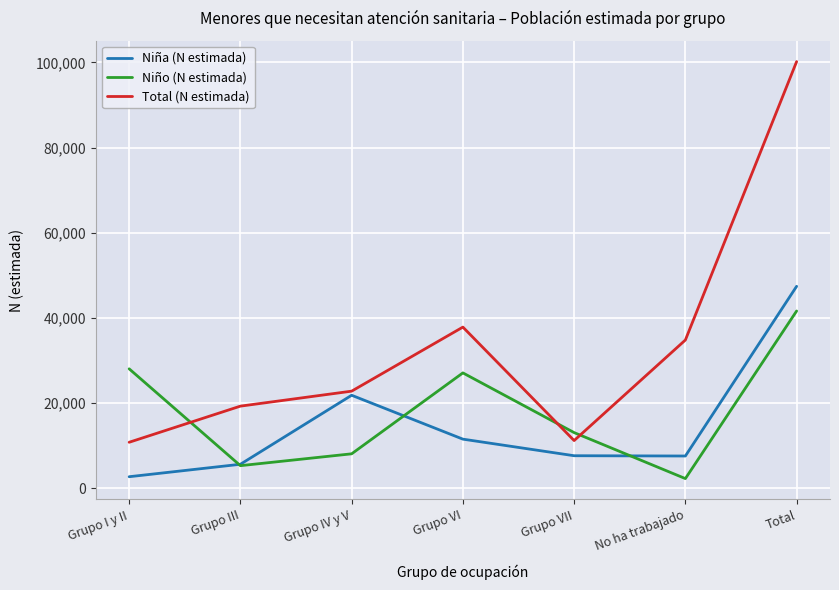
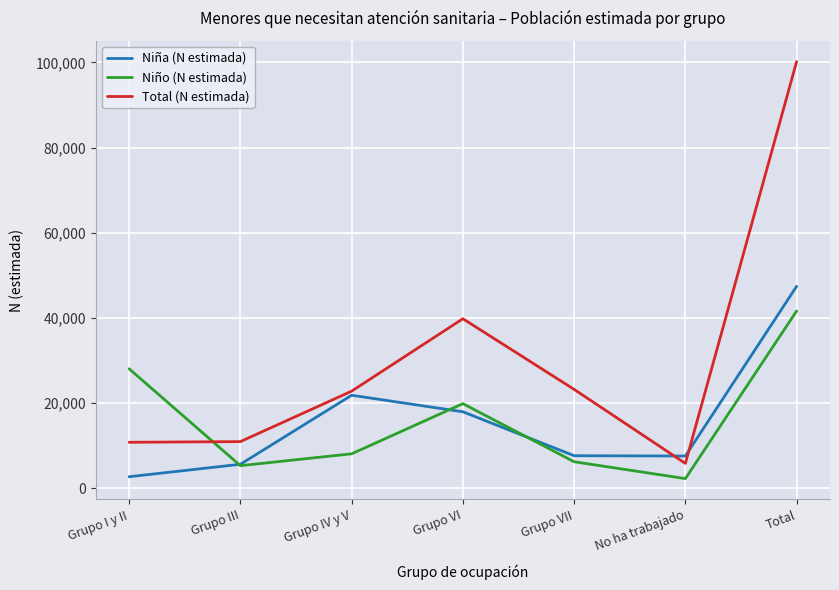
  {
    "Niña (N estimada)": {
      "Grupo I y II": "3,000",
      "Grupo IV y V": "22,000",
-     "Grupo VI": "12,000",
+     "Grupo VI": "18,000",
      "Grupo VII": "8,000",
      "No ha trabajado": "8,000",
      "Total": "47,000"
    },
    "Niño (N estimada)": {
      "Grupo I y II": "28,000",
      "Grupo IV y V": "8,000",
-     "Grupo VI": "27,000",
-     "Grupo VII": "13,000",
+     "Grupo VI": "20,000",
+     "Grupo VII": "6,000",
      "No ha trabajado": "2,000",
      "Total": "42,000"
    },
    "Total (N estimada)": {
      "Grupo I y II": "11,000",
-     "Grupo III": "19,000",
+     "Grupo III": "11,000",
      "Grupo IV y V": "23,000",
-     "Grupo VI": "38,000",
-     "Grupo VII": "11,000",
-     "No ha trabajado": "35,000",
+     "Grupo VI": "40,000",
+     "Grupo VII": "23,000",
+     "No ha trabajado": "6,000",
      "Total": "100,000"
    }
  }
